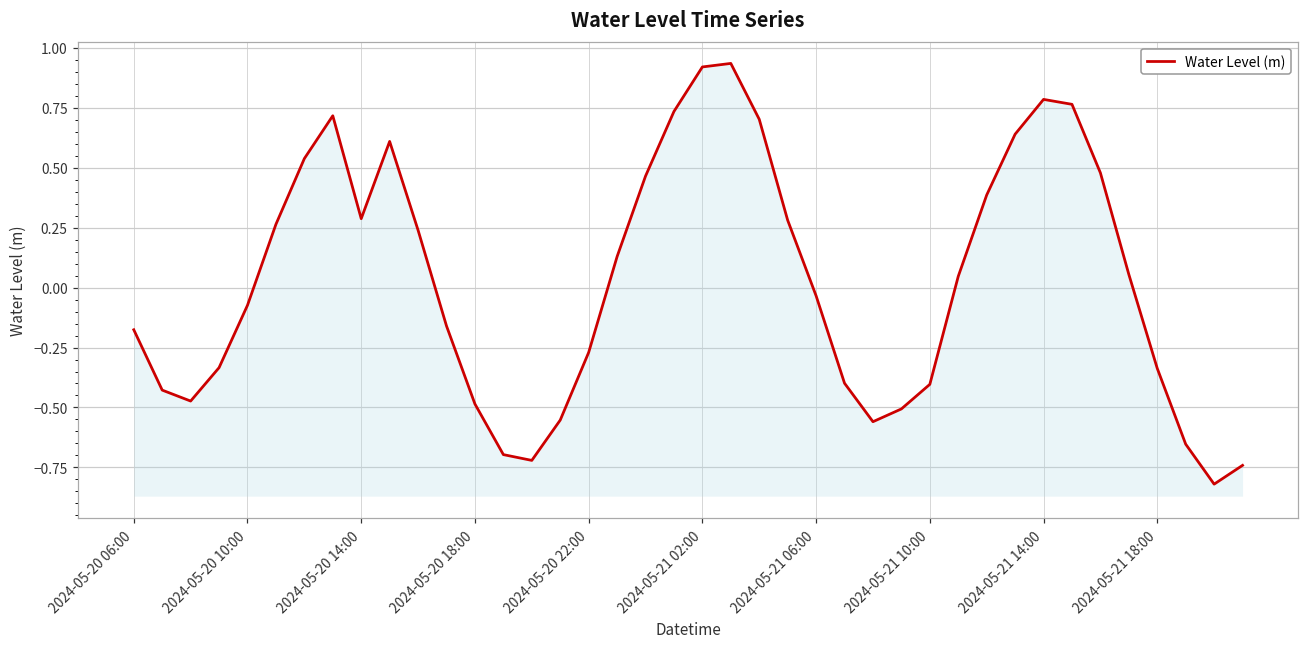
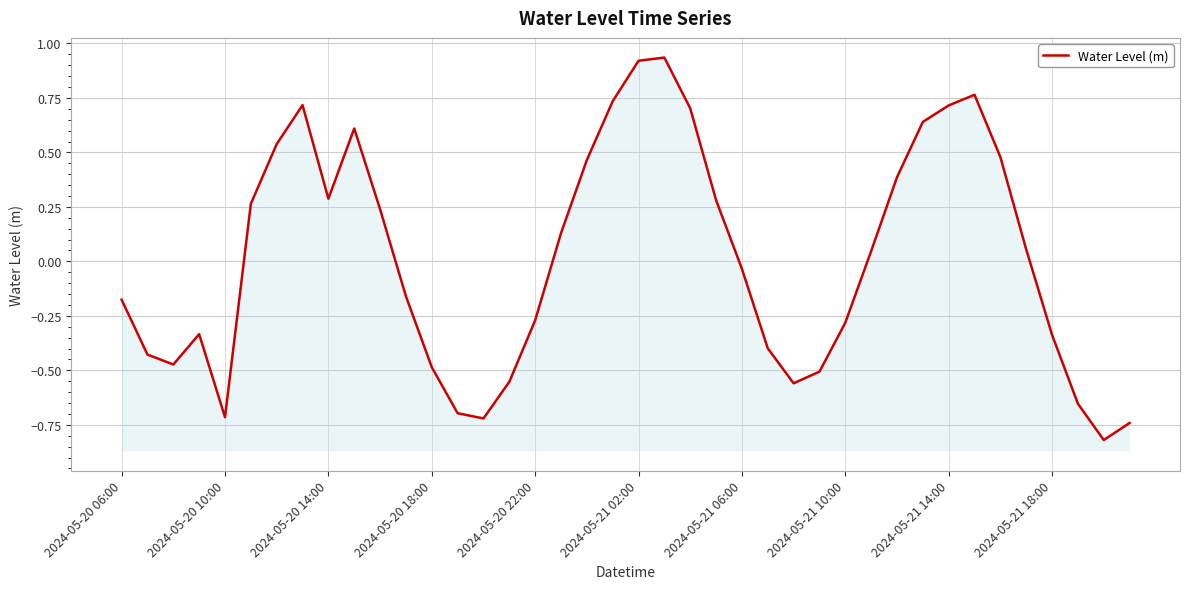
  {
    "2024-05-20 06:00": -0.18,
-   "2024-05-20 10:00": -0.07,
+   "2024-05-20 10:00": -0.72,
    "2024-05-20 14:00": 0.29,
    "2024-05-20 18:00": -0.49,
    "2024-05-20 22:00": -0.27,
    "2024-05-21 02:00": 0.92,
    "2024-05-21 06:00": -0.03,
-   "2024-05-21 10:00": -0.40,
-   "2024-05-21 14:00": 0.79,
+   "2024-05-21 10:00": -0.28,
+   "2024-05-21 14:00": 0.72,
    "2024-05-21 18:00": -0.34
  }
